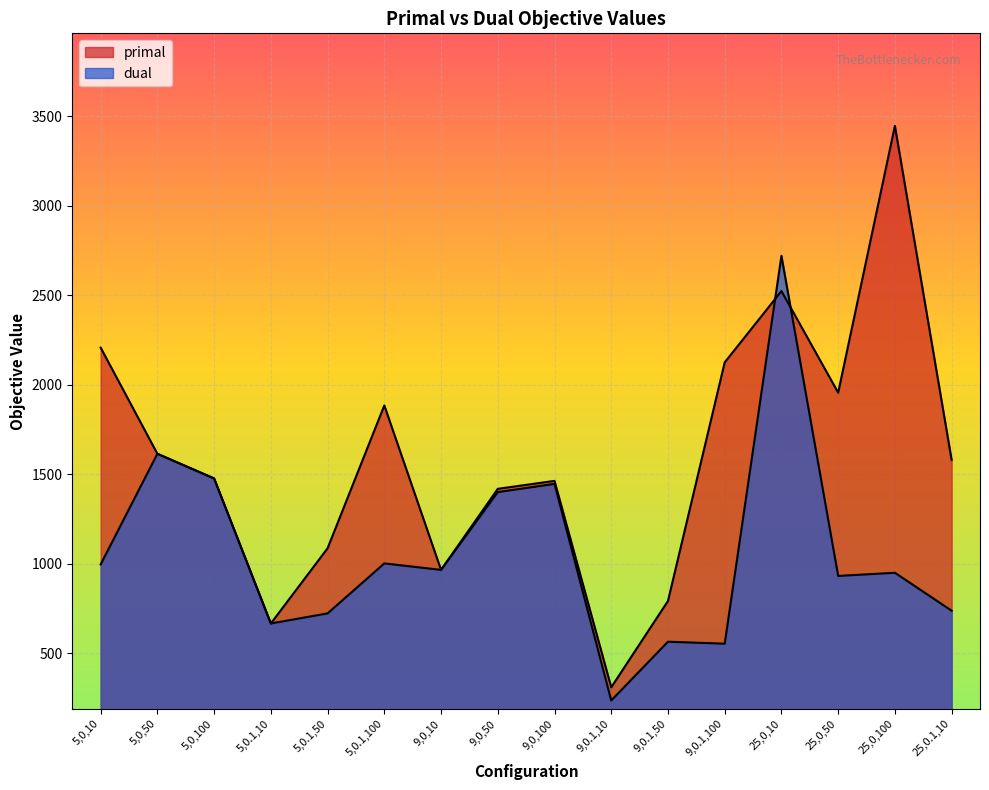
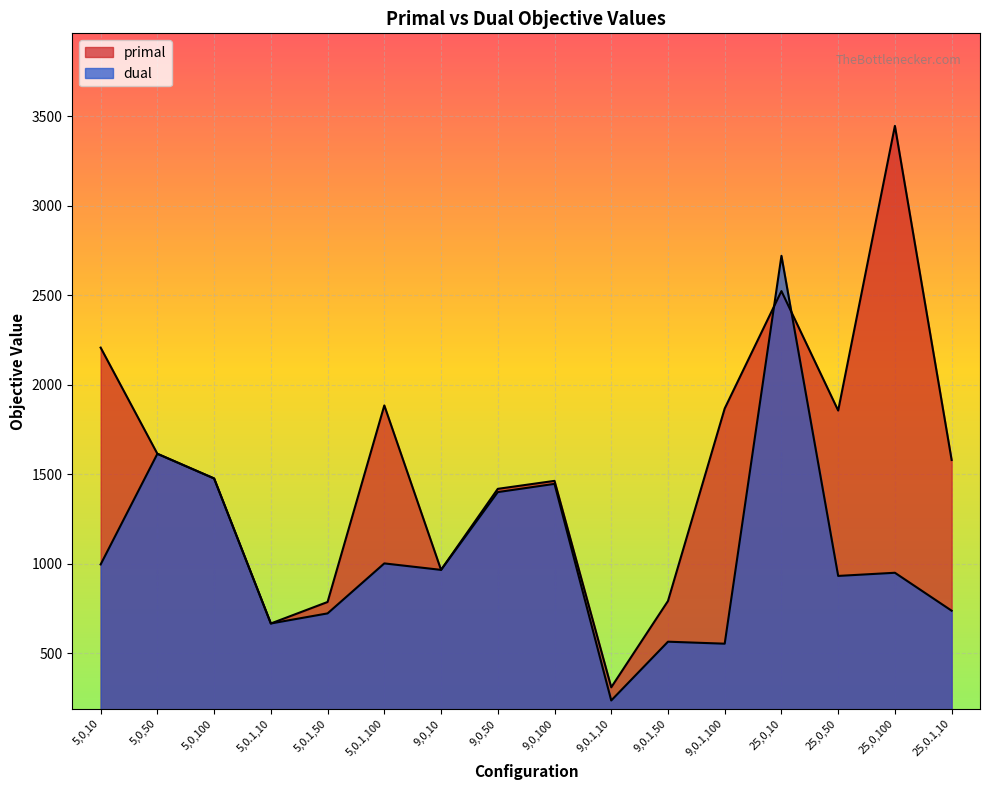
  {
    "primal": {
      "5,0,10": 2210,
-     "5,0.1,50": 1090,
+     "5,0.1,50": 790,
      "5,0.1,100": 1890,
      "9,0,50": 1420,
      "9,0,100": 1460,
      "9,0.1,10": 310,
      "9,0.1,50": 790,
-     "9,0.1,100": 2130,
+     "9,0.1,100": 1870,
      "25,0,10": 2520,
-     "25,0,50": 1960,
+     "25,0,50": 1860,
      "25,0,100": 3450,
      "25,0.1,10": 1580
    },
    "dual": {
      "5,0,10": 1000,
      "5,0.1,50": 720,
      "5,0.1,100": 1000,
      "9,0,50": 1400,
      "9,0,100": 1450,
      "9,0.1,10": 240,
      "9,0.1,50": 560,
      "9,0.1,100": 550,
      "25,0,10": 2720,
      "25,0,50": 930,
      "25,0,100": 950,
      "25,0.1,10": 740
    }
  }
